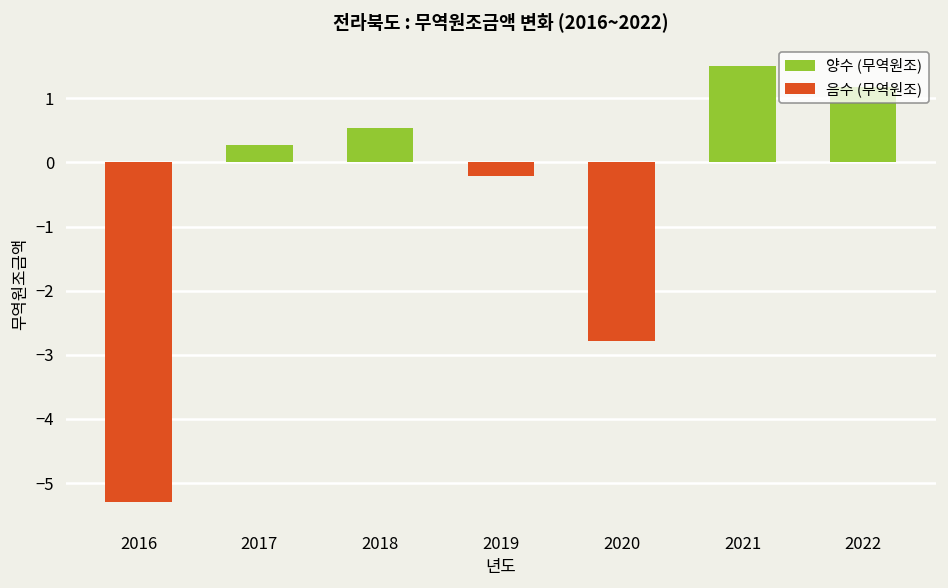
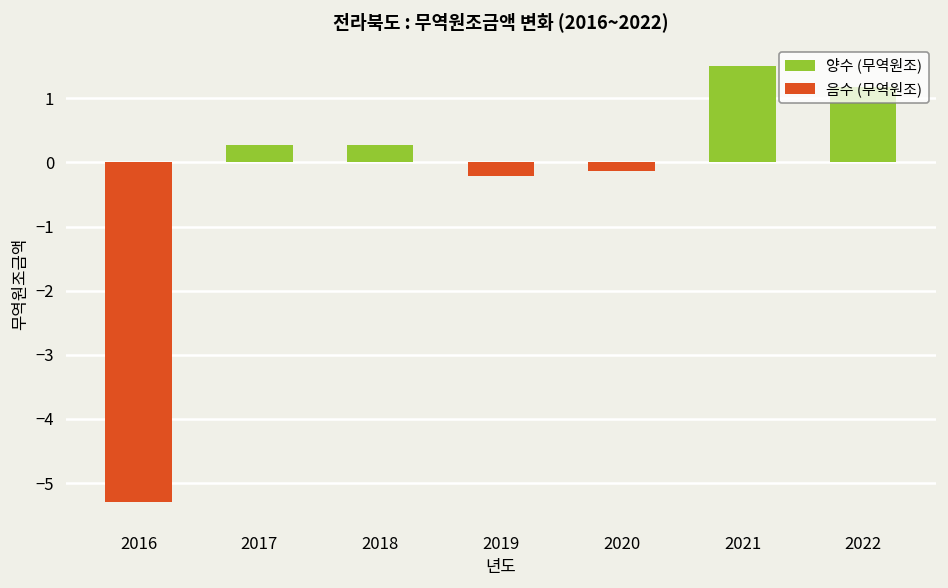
  {
    "2016": -5.3,
    "2017": 0.3,
-   "2018": 0.5,
+   "2018": 0.3,
    "2019": -0.2,
-   "2020": -2.8,
+   "2020": -0.1,
    "2021": 1.5
  }
